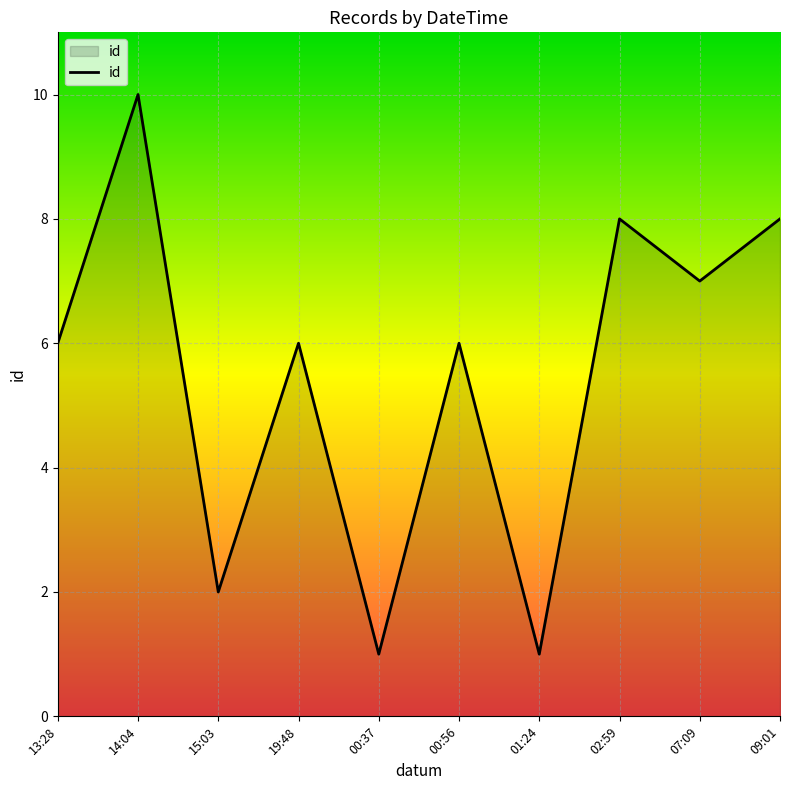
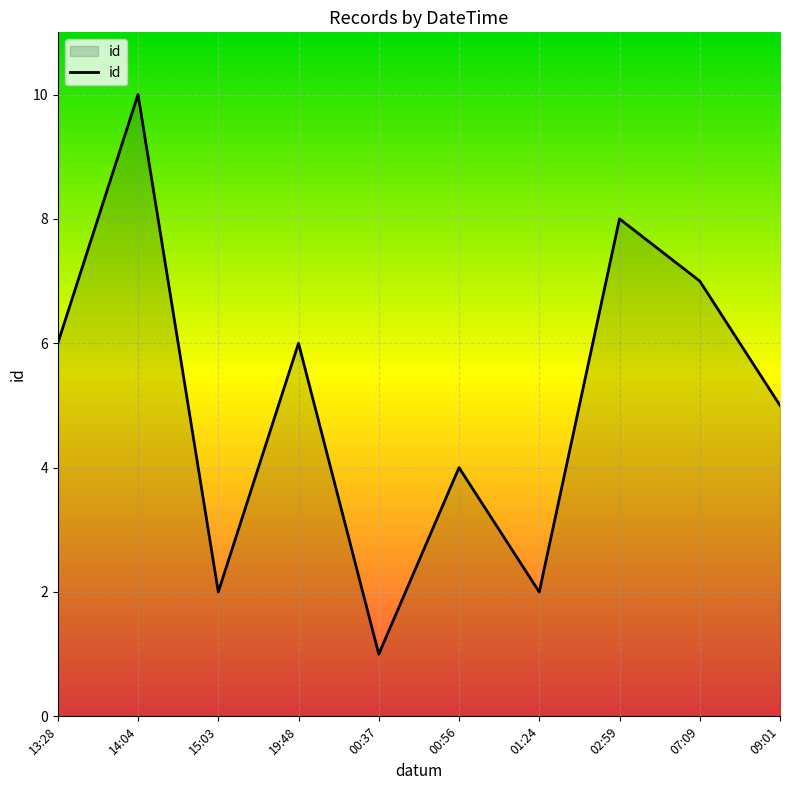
  {
    "13:28": 6,
    "14:04": 10,
    "15:03": 2,
    "19:48": 6,
    "00:37": 1,
-   "00:56": 6,
-   "01:24": 1,
+   "00:56": 4,
+   "01:24": 2,
    "02:59": 8,
    "07:09": 7,
-   "09:01": 8
+   "09:01": 5
  }
